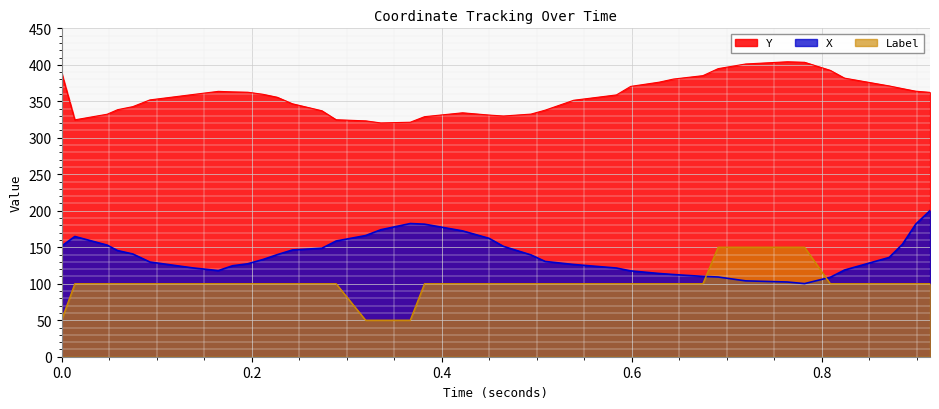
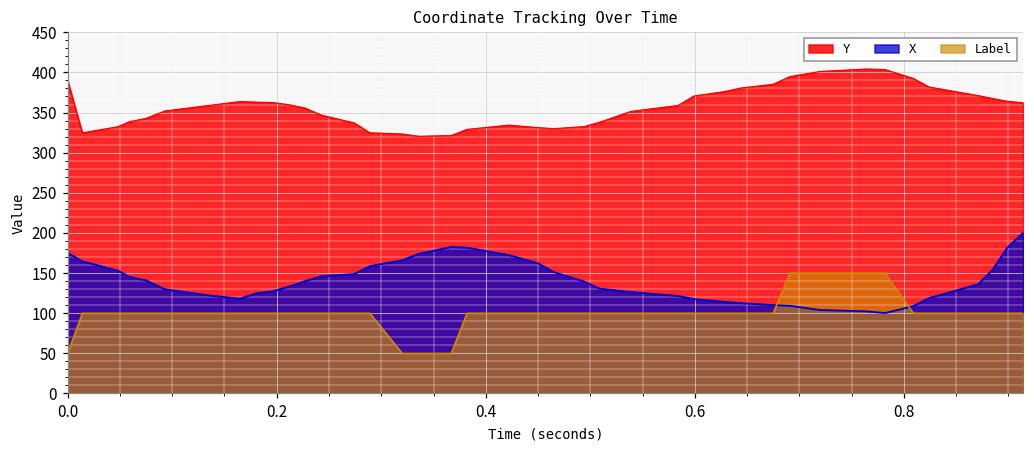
  {
    "Y": {
      "0.0": 390
    },
    "X": {
-     "0.0": 150
+     "0.0": 180
    },
    "Label": {
      "0.0": 50
    }
  }
